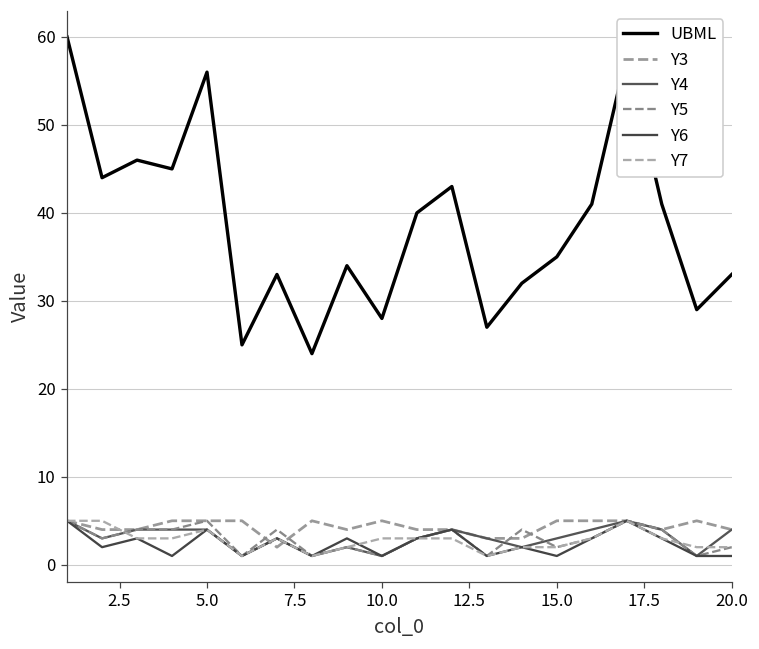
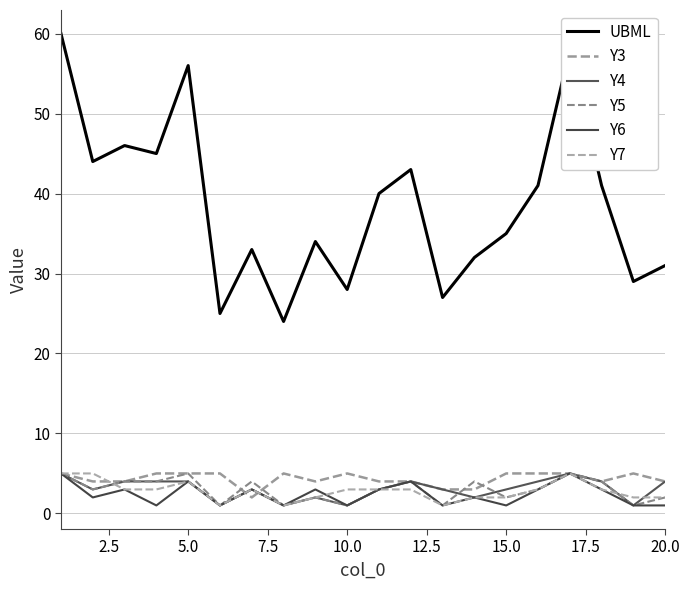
  {
    "UBML": {
      "5.0": 56,
      "10.0": 28,
      "15.0": 35,
-     "20.0": 33
+     "20.0": 31
    }
  }
